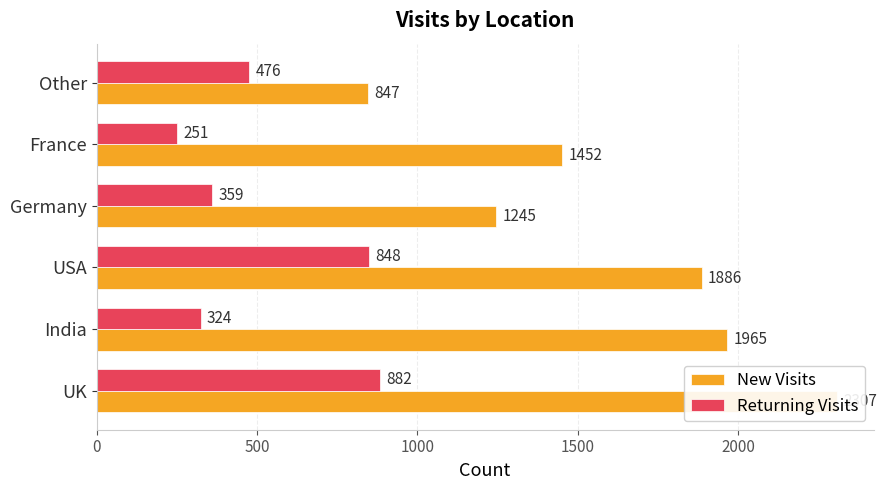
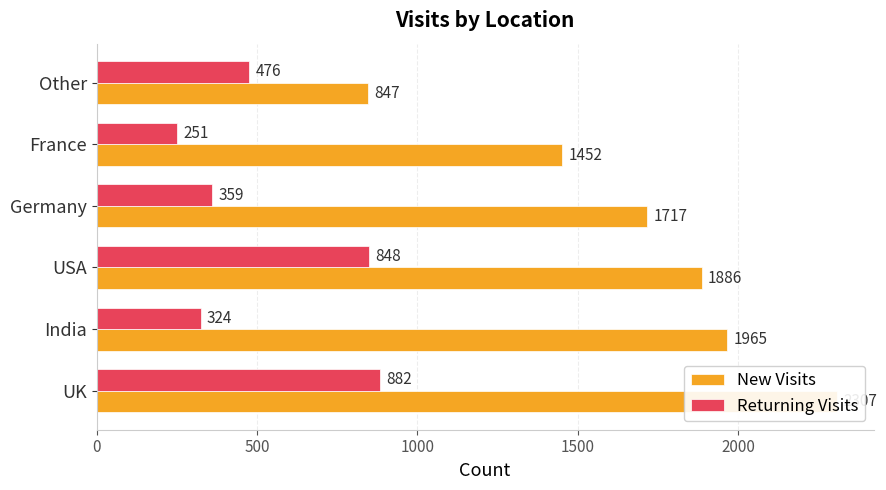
  {
    "New Visits": {
      "Other": 847,
      "France": 1452,
-     "Germany": 1245,
+     "Germany": 1717,
      "USA": 1886,
      "India": 1965
    },
    "Returning Visits": {
      "Other": 476,
      "France": 251,
      "Germany": 359,
      "USA": 848,
      "India": 324,
      "UK": 882
    }
  }
